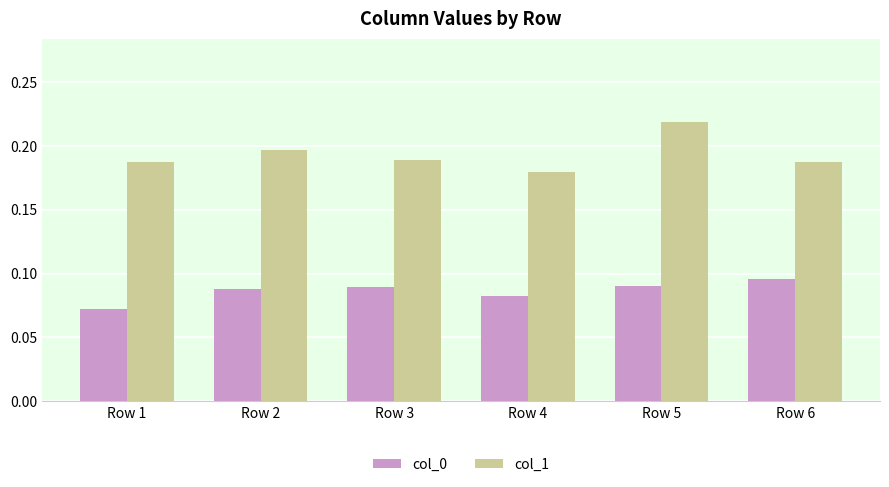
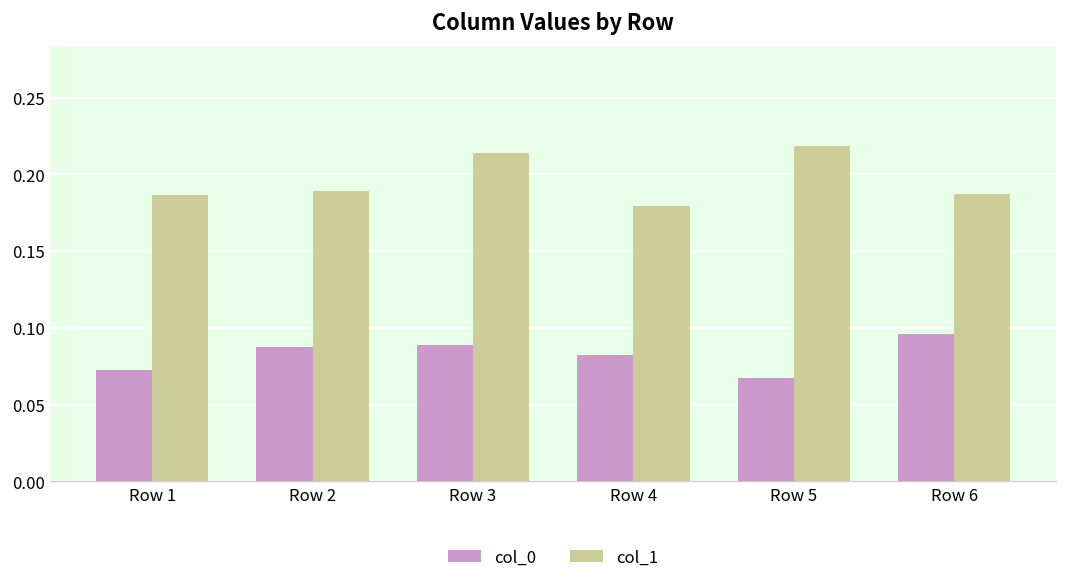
  {
    "col_0": {
      "Row 1": 0.072,
      "Row 2": 0.088,
      "Row 3": 0.089,
      "Row 4": 0.083,
-     "Row 5": 0.090,
+     "Row 5": 0.067,
      "Row 6": 0.096
    },
    "col_1": {
      "Row 1": 0.187,
-     "Row 2": 0.197,
-     "Row 3": 0.189,
+     "Row 2": 0.189,
+     "Row 3": 0.214,
      "Row 4": 0.179,
      "Row 5": 0.218,
      "Row 6": 0.187
    }
  }
